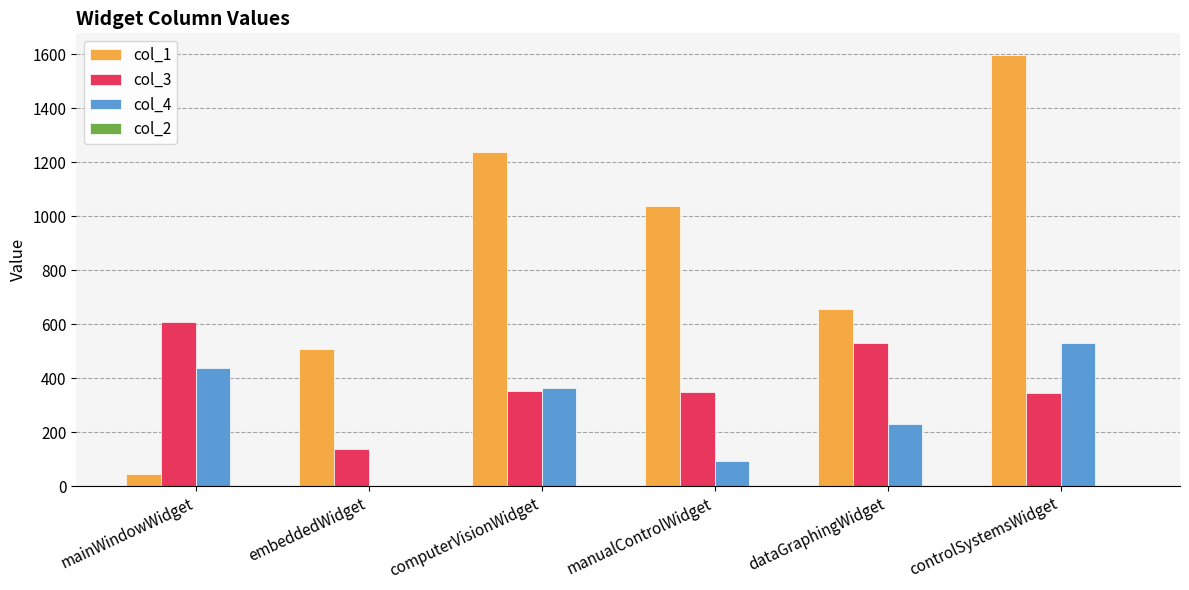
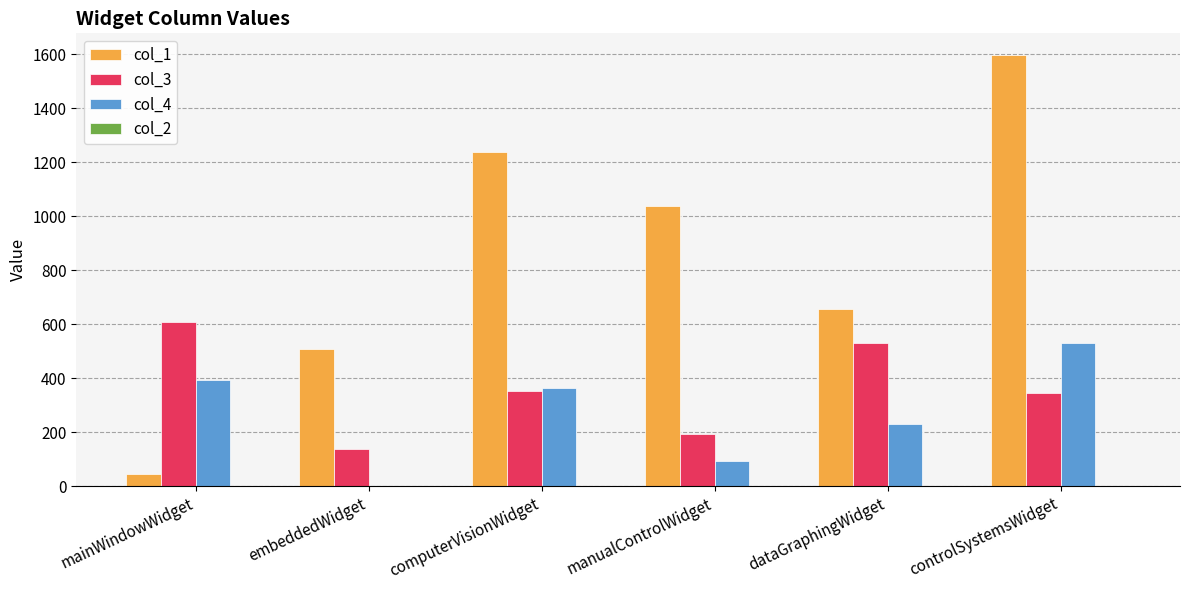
  {
    "col_1": {
      "mainWindowWidget": 50,
      "embeddedWidget": 510,
      "computerVisionWidget": 1240,
      "manualControlWidget": 1040,
      "dataGraphingWidget": 660,
      "controlSystemsWidget": 1600
    },
    "col_3": {
      "mainWindowWidget": 610,
      "embeddedWidget": 140,
      "computerVisionWidget": 350,
-     "manualControlWidget": 350,
+     "manualControlWidget": 190,
      "dataGraphingWidget": 530,
      "controlSystemsWidget": 350
    },
    "col_4": {
-     "mainWindowWidget": 440,
+     "mainWindowWidget": 390,
      "embeddedWidget": 0,
      "computerVisionWidget": 360,
      "manualControlWidget": 90,
      "dataGraphingWidget": 230,
      "controlSystemsWidget": 530
    },
    "col_2": {
      "mainWindowWidget": 0,
      "embeddedWidget": 0,
      "computerVisionWidget": 0,
      "manualControlWidget": 0,
      "dataGraphingWidget": 0,
      "controlSystemsWidget": 0
    }
  }
